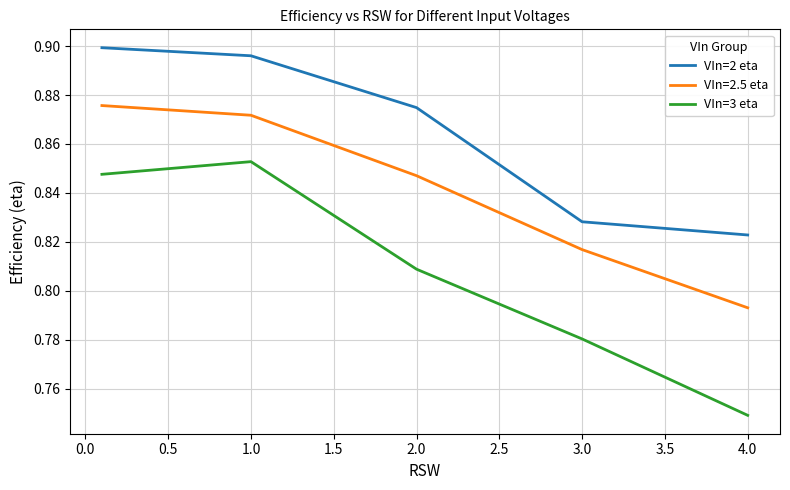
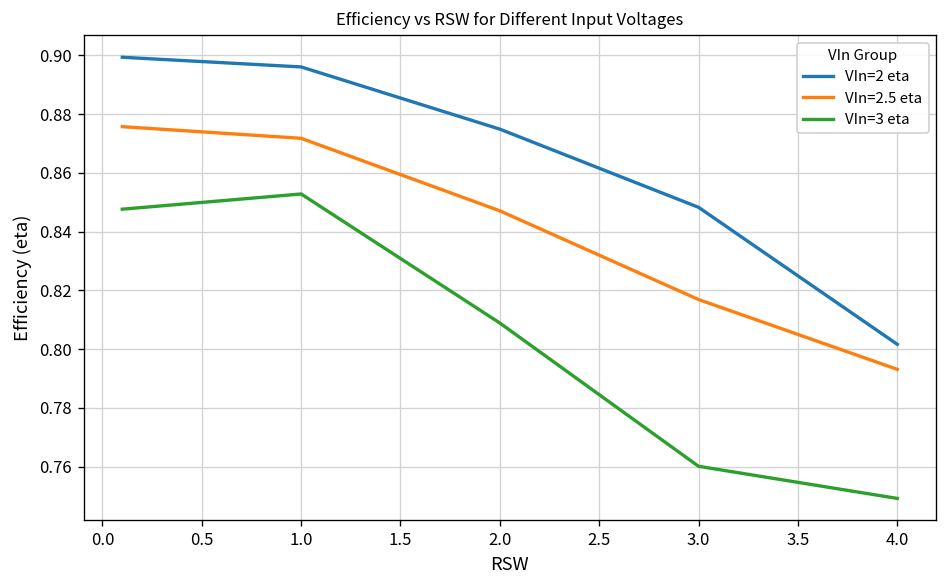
  {
    "VIn=2 eta": {
      "1.0": 0.896,
      "2.0": 0.875,
-     "3.0": 0.828,
-     "4.0": 0.823
+     "3.0": 0.848,
+     "4.0": 0.802
    },
    "VIn=2.5 eta": {
      "1.0": 0.872,
      "2.0": 0.847,
      "3.0": 0.817,
      "4.0": 0.793
    },
    "VIn=3 eta": {
      "1.0": 0.853,
      "2.0": 0.809,
-     "3.0": 0.780,
+     "3.0": 0.760,
      "4.0": 0.749
    }
  }
